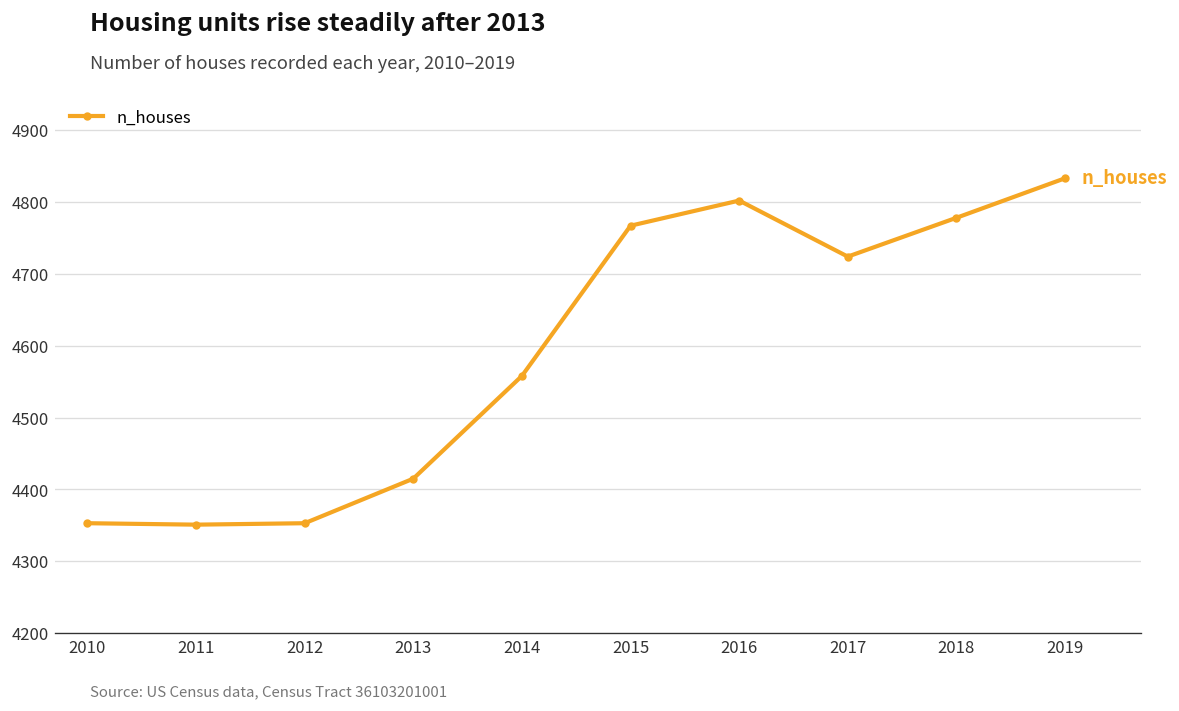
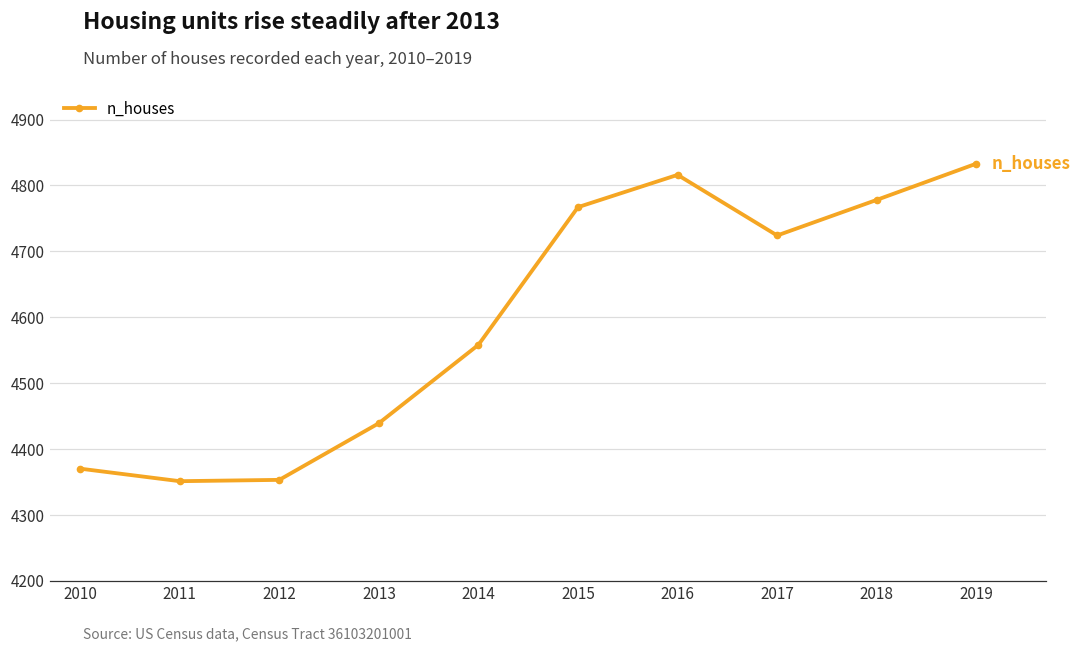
  {
-   "2010": 4350,
+   "2010": 4370,
    "2011": 4350,
    "2012": 4350,
-   "2013": 4420,
+   "2013": 4440,
    "2014": 4560,
    "2015": 4770,
-   "2016": 4800,
+   "2016": 4820,
    "2017": 4720,
    "2018": 4780,
    "2019": 4830
  }
